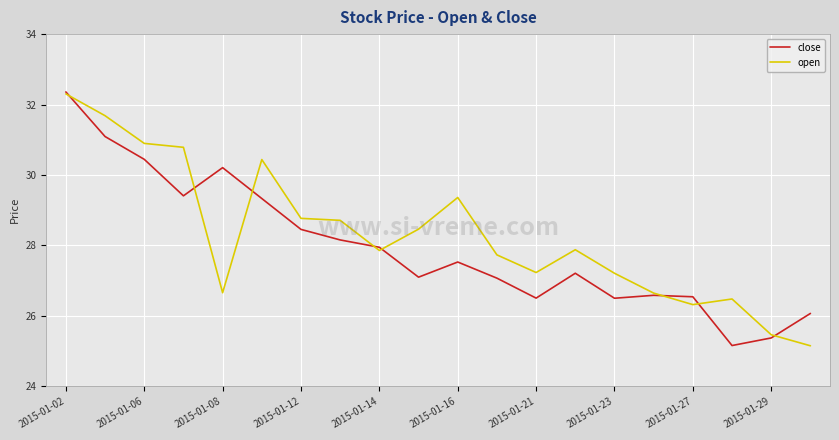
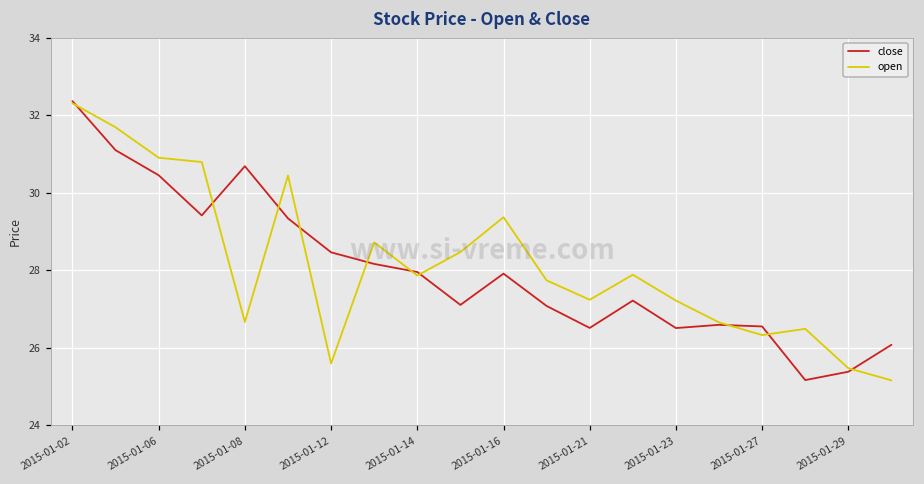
  {
    "close": {
      "2015-01-06": 30.4,
-     "2015-01-08": 30.2,
+     "2015-01-08": 30.7,
      "2015-01-12": 28.5,
      "2015-01-14": 27.9,
-     "2015-01-16": 27.5,
+     "2015-01-16": 27.9,
      "2015-01-21": 26.5,
      "2015-01-23": 26.5,
      "2015-01-27": 26.5,
      "2015-01-29": 25.4
    },
    "open": {
      "2015-01-06": 30.9,
      "2015-01-08": 26.7,
-     "2015-01-12": 28.8,
+     "2015-01-12": 25.6,
      "2015-01-14": 27.9,
      "2015-01-16": 29.4,
      "2015-01-21": 27.2,
      "2015-01-23": 27.2,
      "2015-01-27": 26.3,
      "2015-01-29": 25.5
    }
  }
